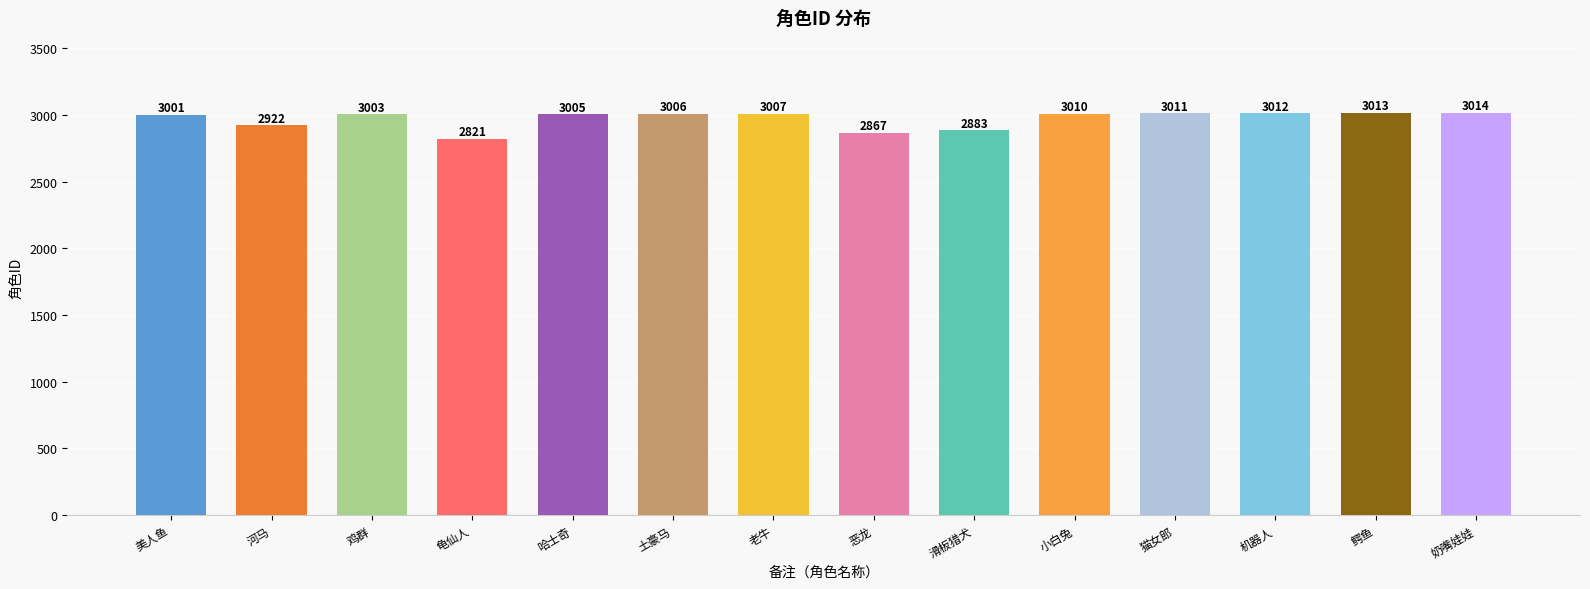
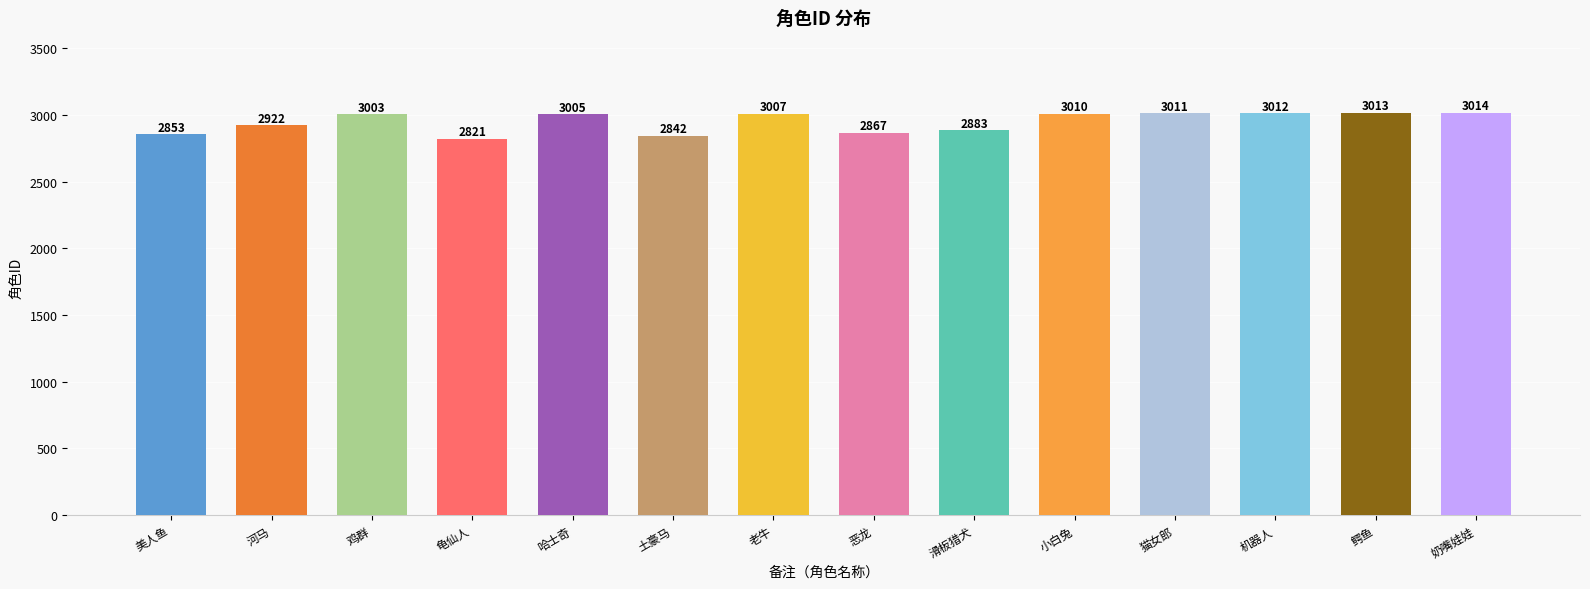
  {
-   "美人鱼": 3001,
+   "美人鱼": 2853,
    "河马": 2922,
    "鸡群": 3003,
    "龟仙人": 2821,
    "哈士奇": 3005,
-   "土豪马": 3006,
+   "土豪马": 2842,
    "老牛": 3007,
    "恶龙": 2867,
    "滑板猎犬": 2883,
    "小白兔": 3010,
    "猫女郎": 3011,
    "机器人": 3012,
    "鳄鱼": 3013,
    "奶嘴娃娃": 3014
  }
